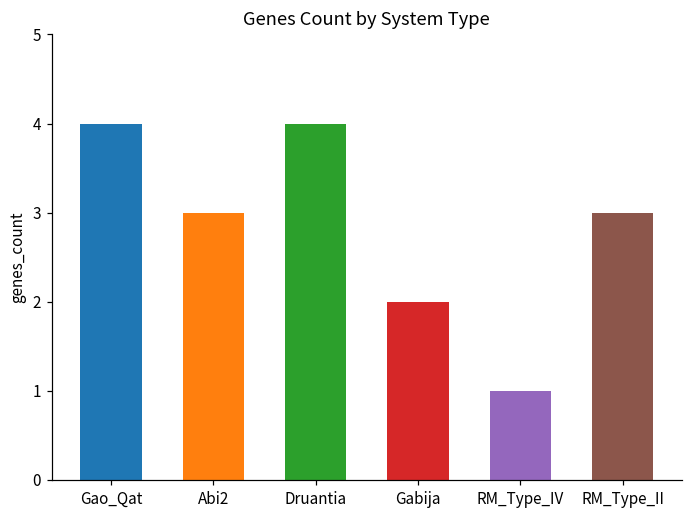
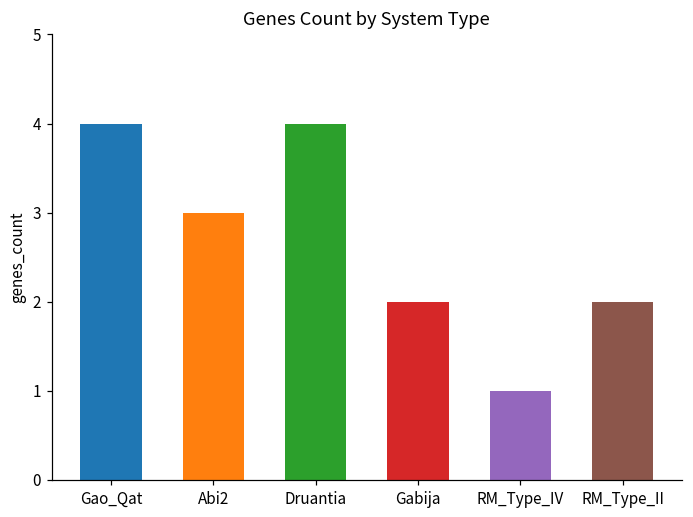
  {
    "Gao_Qat": 4,
    "Abi2": 3,
    "Druantia": 4,
    "Gabija": 2,
    "RM_Type_IV": 1,
-   "RM_Type_II": 3
+   "RM_Type_II": 2
  }
